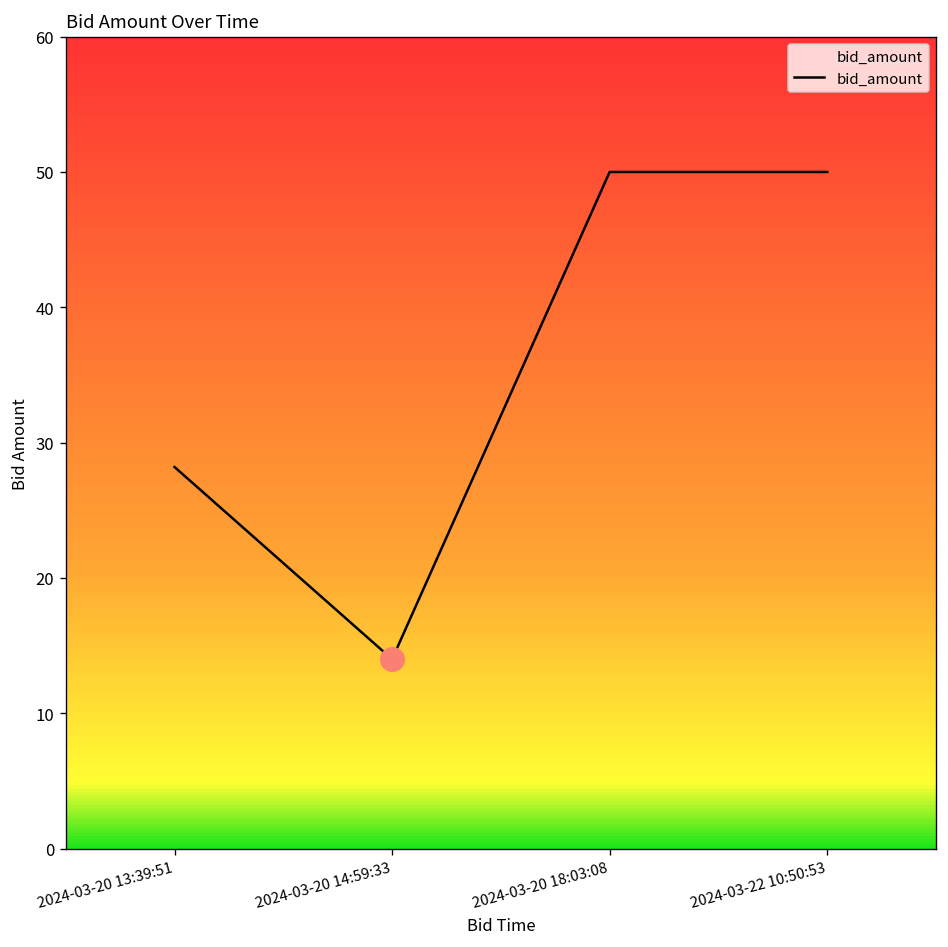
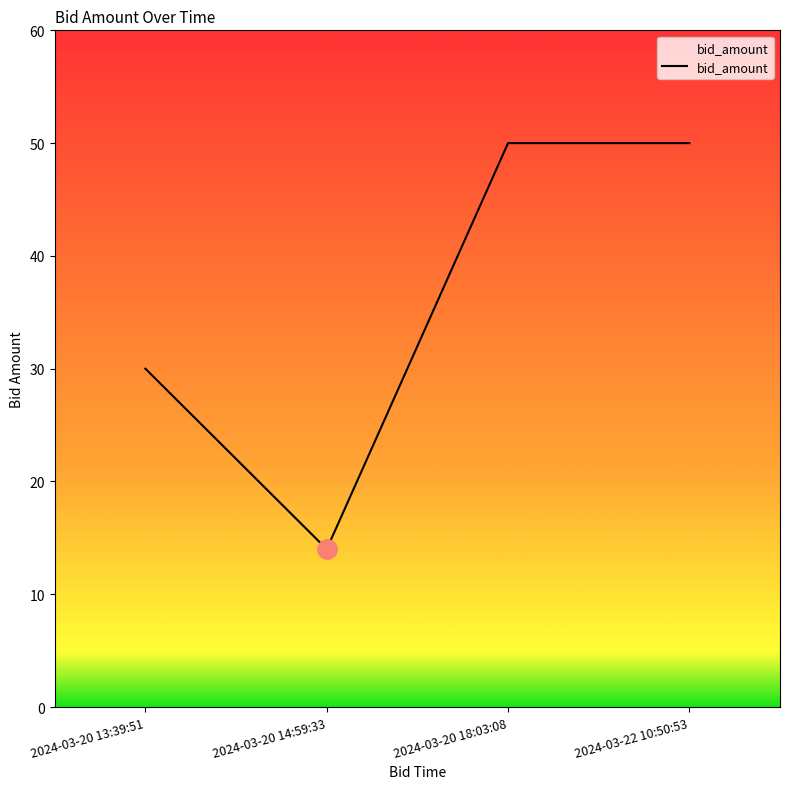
  {
    "bid_amount": {
-     "2024-03-20 13:39:51": 28.2,
+     "2024-03-20 13:39:51": 30.0,
      "2024-03-20 18:03:08": 50.0,
      "2024-03-22 10:50:53": 50.0
    }
  }
